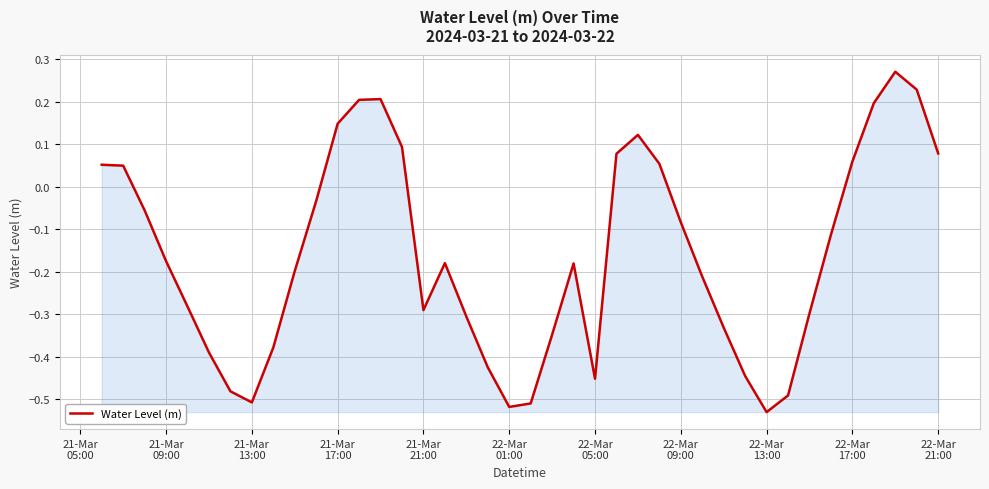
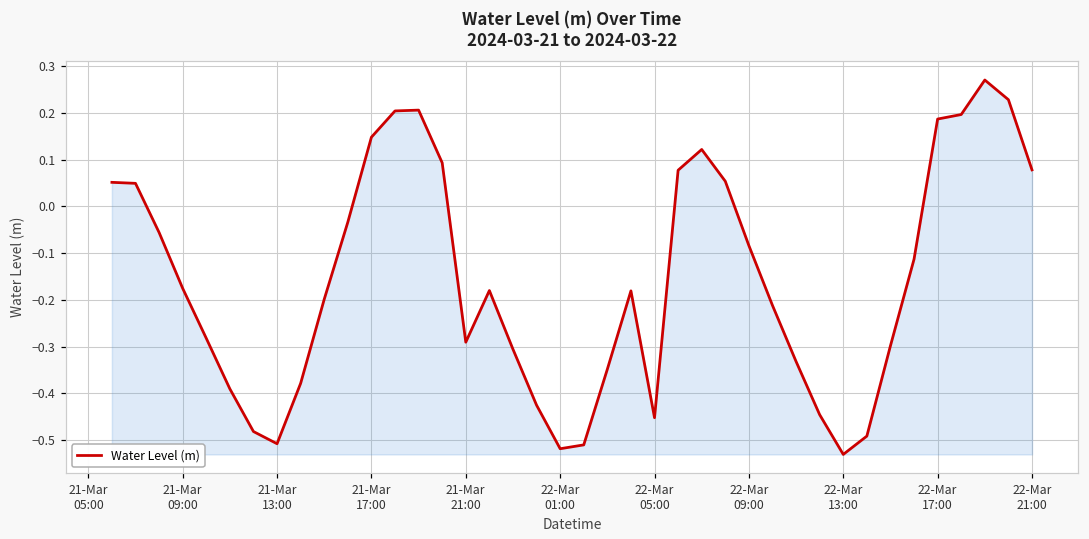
  {
    "21-Mar 09:00": -0.18,
    "21-Mar 13:00": -0.51,
    "21-Mar 17:00": 0.15,
    "21-Mar 21:00": -0.29,
    "22-Mar 01:00": -0.52,
    "22-Mar 05:00": -0.45,
    "22-Mar 09:00": -0.08,
    "22-Mar 13:00": -0.53,
-   "22-Mar 17:00": 0.06,
+   "22-Mar 17:00": 0.19,
    "22-Mar 21:00": 0.08
  }
